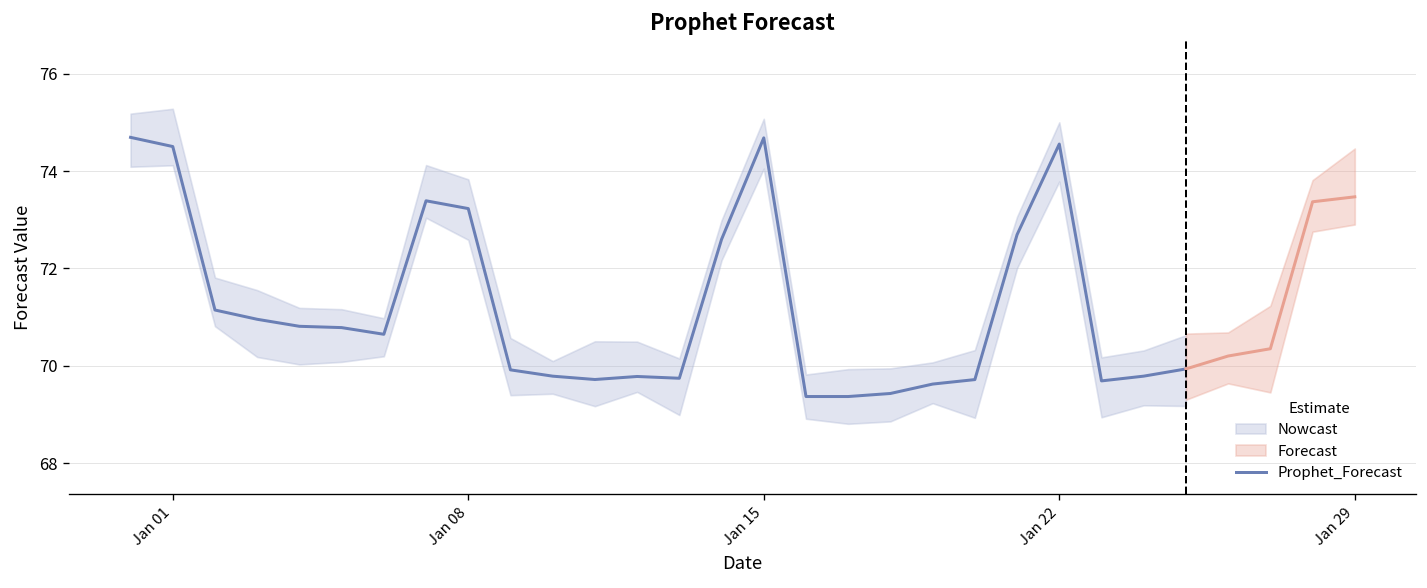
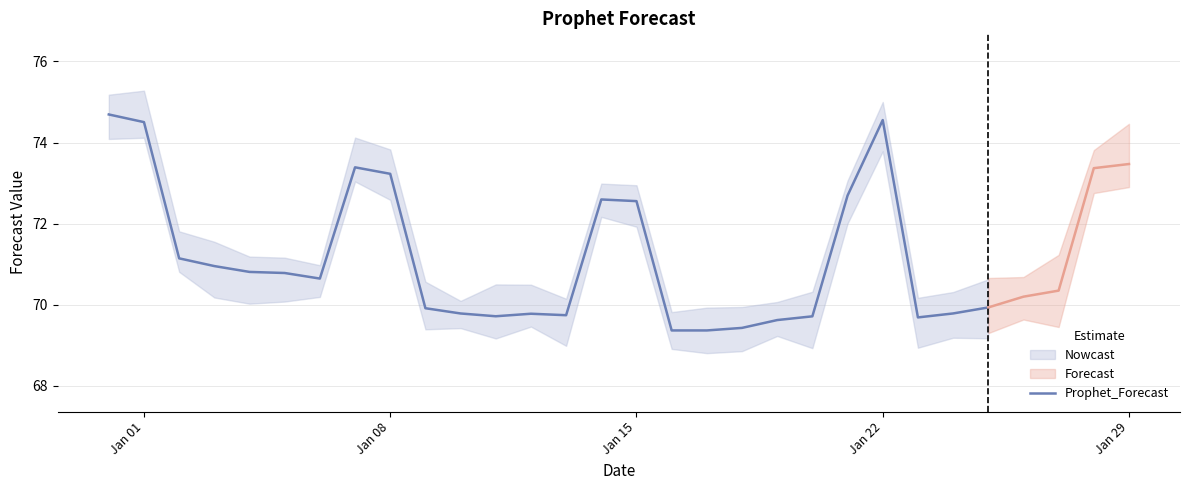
  {
    "Prophet_Forecast": {
      "Jan 01": 74.5,
      "Jan 08": 73.2,
-     "Jan 15": 74.7,
+     "Jan 15": 72.6,
      "Jan 22": 74.6
    }
  }
